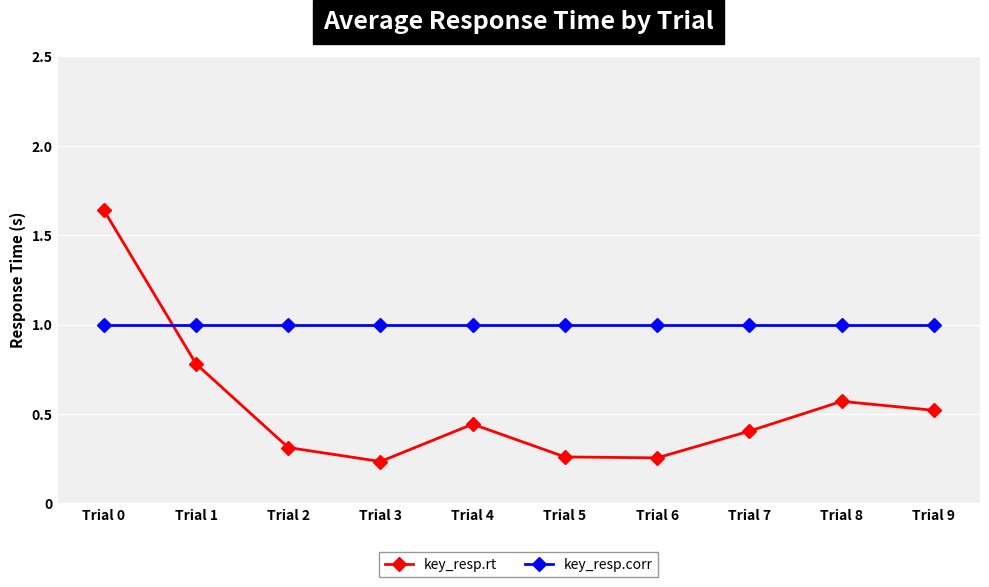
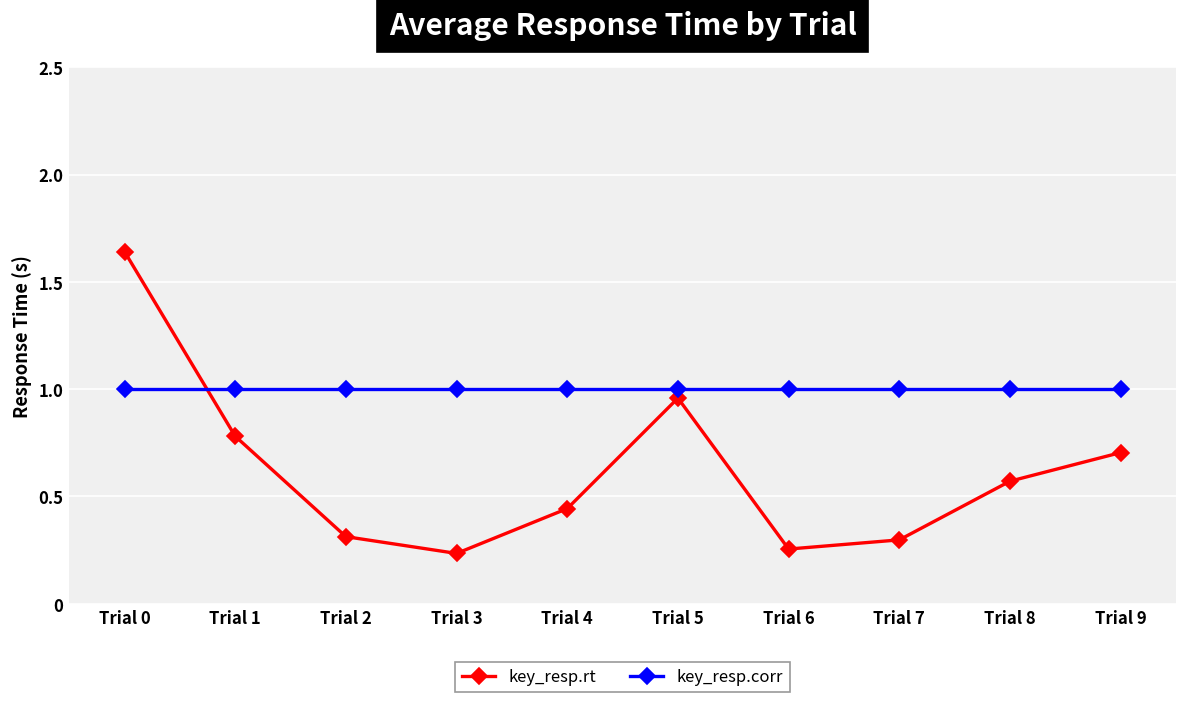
  {
    "key_resp.rt": {
      "Trial 0": 1.64,
      "Trial 1": 0.78,
      "Trial 2": 0.31,
      "Trial 3": 0.23,
      "Trial 4": 0.44,
-     "Trial 5": 0.26,
+     "Trial 5": 0.96,
      "Trial 6": 0.26,
-     "Trial 7": 0.40,
+     "Trial 7": 0.30,
      "Trial 8": 0.57,
-     "Trial 9": 0.52
+     "Trial 9": 0.70
    },
    "key_resp.corr": {
      "Trial 0": 1.00,
      "Trial 1": 1.00,
      "Trial 2": 1.00,
      "Trial 3": 1.00,
      "Trial 4": 1.00,
      "Trial 5": 1.00,
      "Trial 6": 1.00,
      "Trial 7": 1.00,
      "Trial 8": 1.00,
      "Trial 9": 1.00
    }
  }
